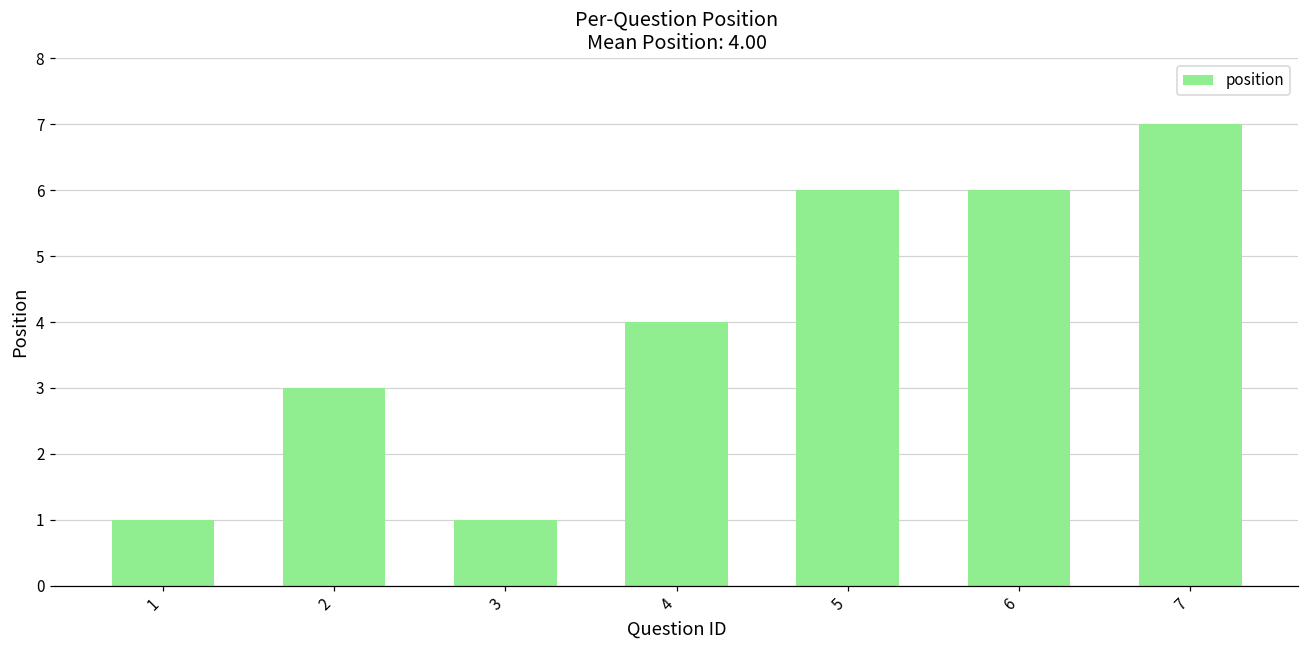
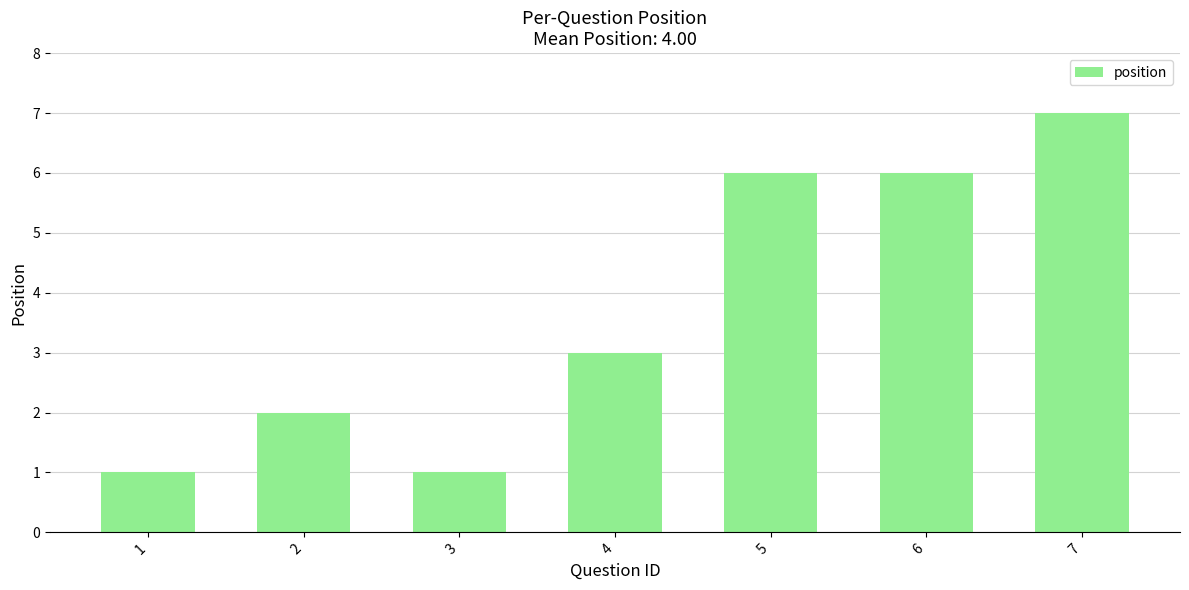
  {
    "1": 1,
-   "2": 3,
+   "2": 2,
    "3": 1,
-   "4": 4,
+   "4": 3,
    "5": 6,
    "6": 6,
    "7": 7
  }
